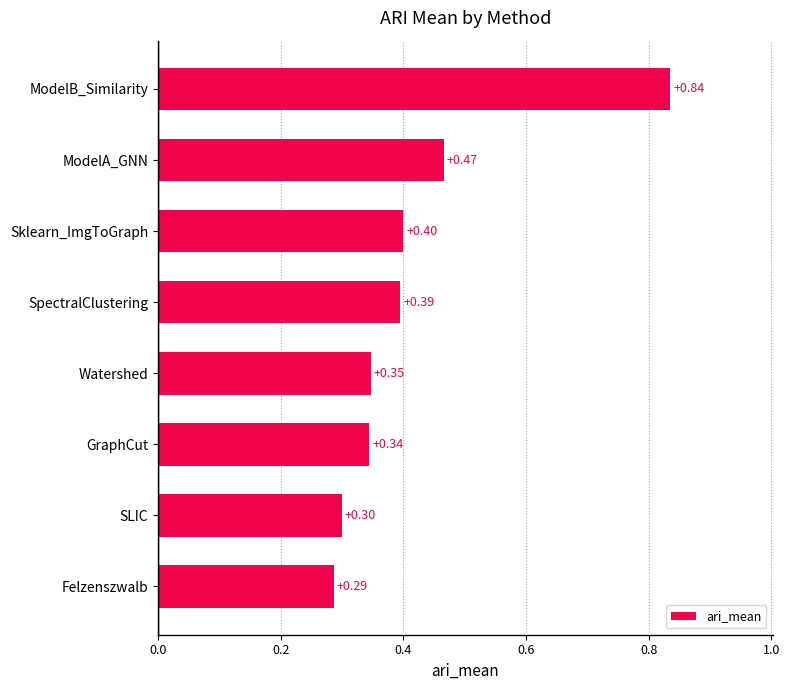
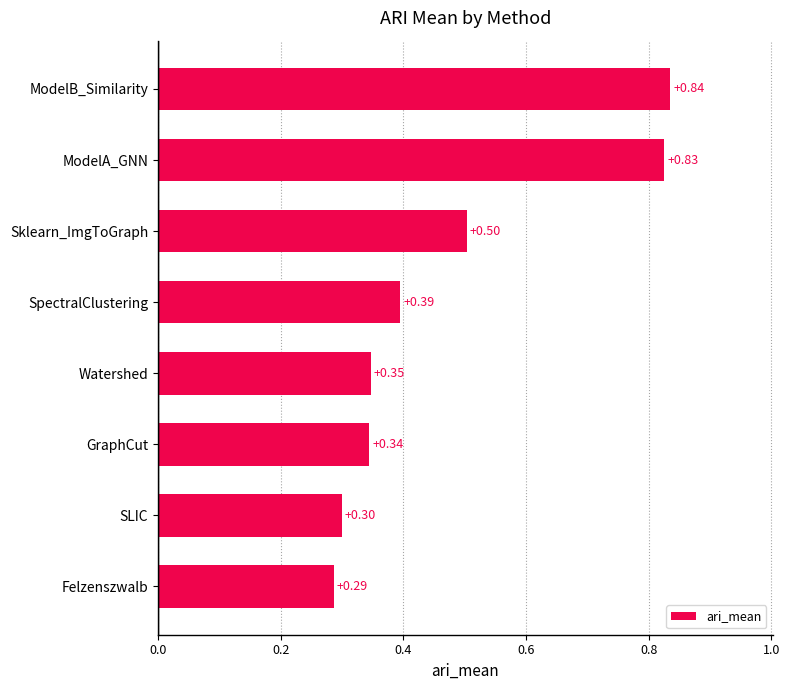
  {
    "ModelB_Similarity": "+0.84",
-   "ModelA_GNN": "+0.47",
-   "Sklearn_ImgToGraph": "+0.40",
+   "ModelA_GNN": "+0.83",
+   "Sklearn_ImgToGraph": "+0.50",
    "SpectralClustering": "+0.39",
    "Watershed": "+0.35",
    "GraphCut": "+0.34",
    "SLIC": "+0.30",
    "Felzenszwalb": "+0.29"
  }
